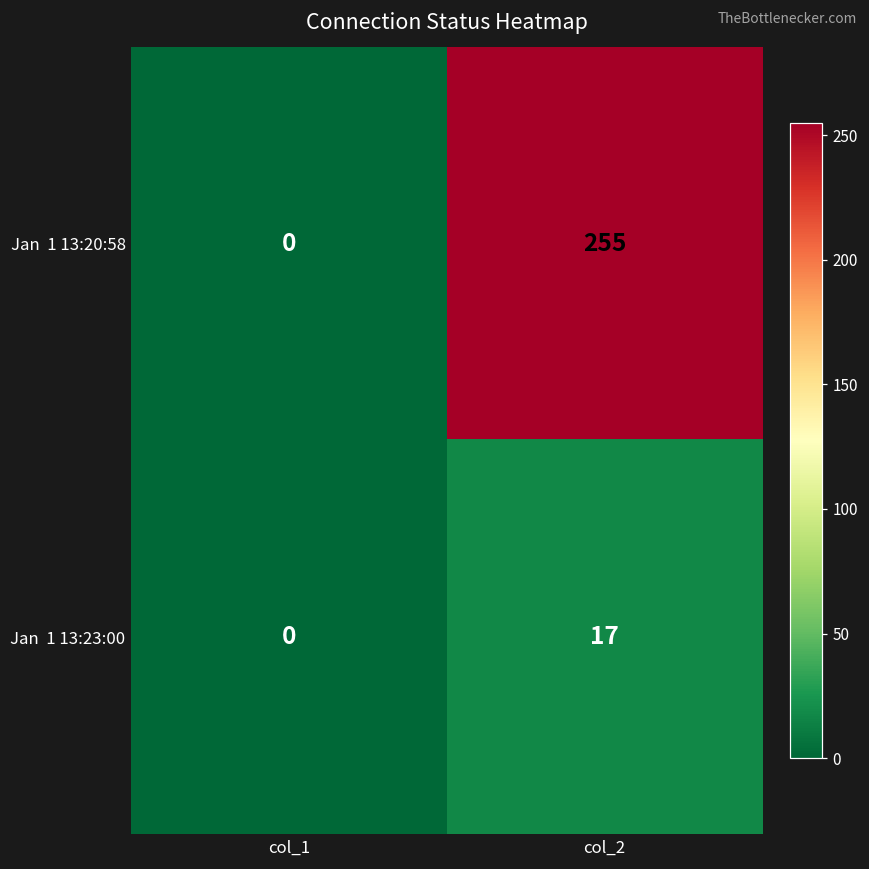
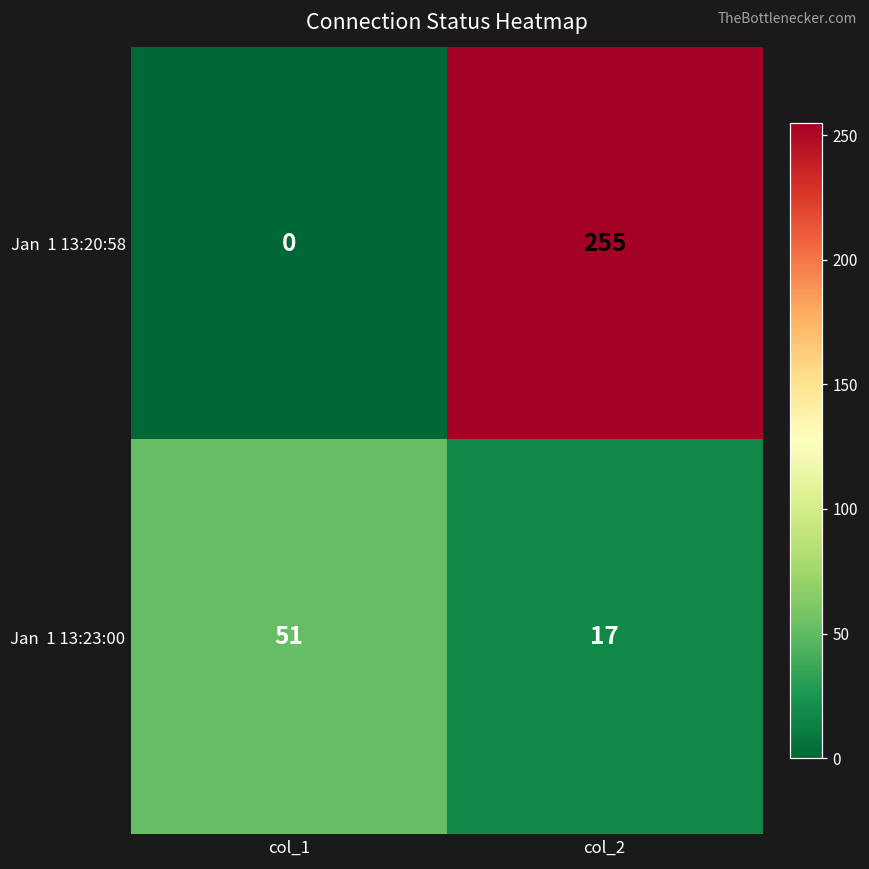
  {
    "Jan 1 13:20:58": {
      "col_1": 0,
      "col_2": 255
    },
    "Jan 1 13:23:00": {
-     "col_1": 0,
+     "col_1": 51,
      "col_2": 17
    }
  }
